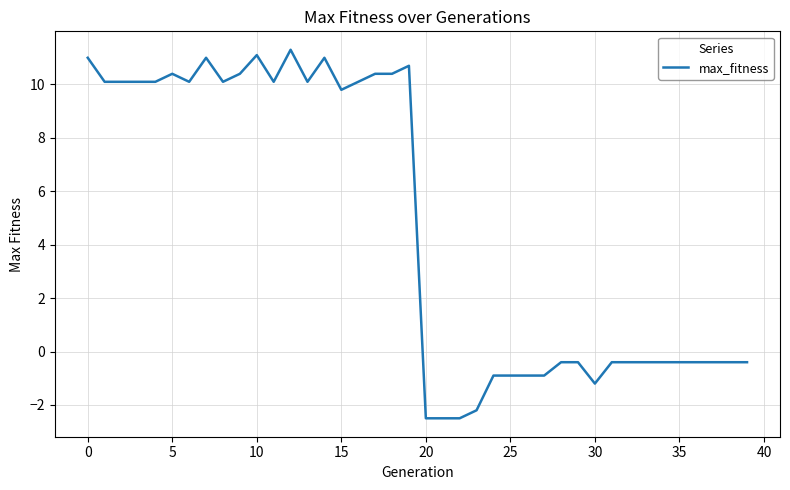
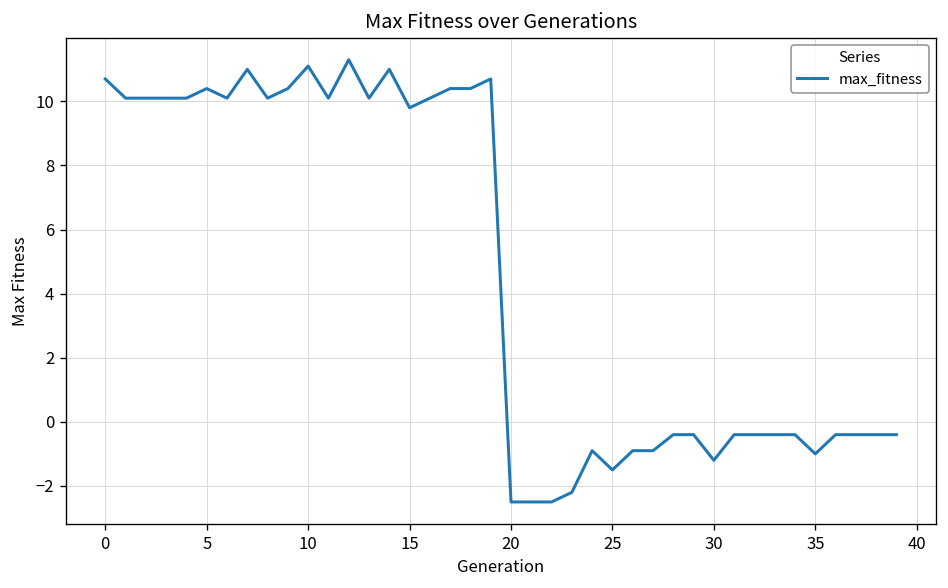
  {
-   "0": 11.0,
+   "0": 10.7,
    "5": 10.4,
    "10": 11.1,
    "15": 9.8,
    "20": -2.5,
-   "25": -0.9,
+   "25": -1.5,
    "30": -1.2,
-   "35": -0.4
+   "35": -1.0
  }
